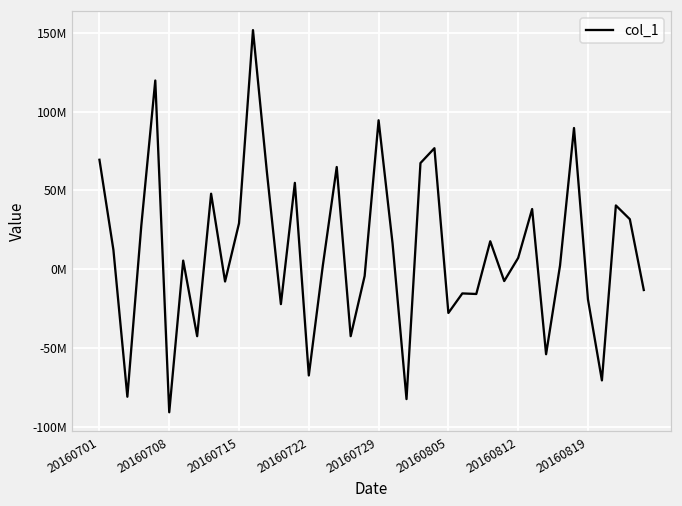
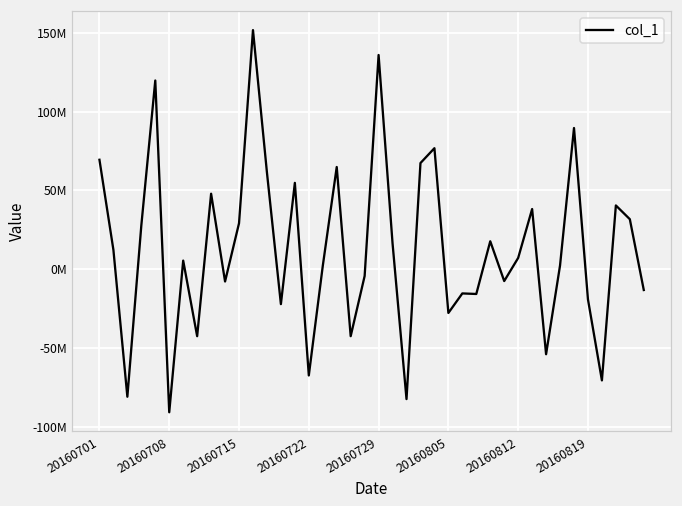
  {
    "20160701": 69000000,
    "20160708": -91000000,
    "20160715": 29000000,
    "20160722": -68000000,
-   "20160729": 95000000,
+   "20160729": 136000000,
    "20160805": -28000000,
    "20160812": 7000000,
    "20160819": -19000000
  }
